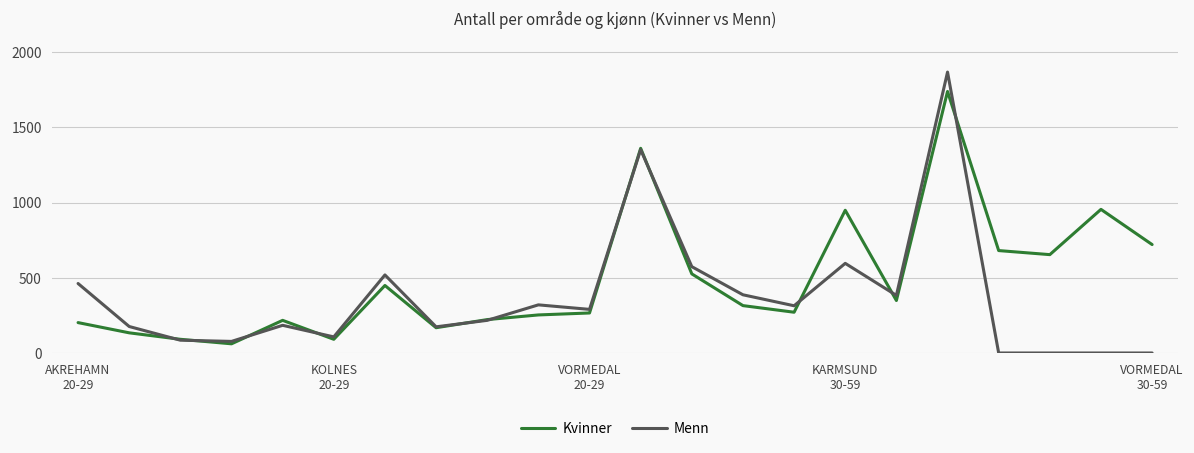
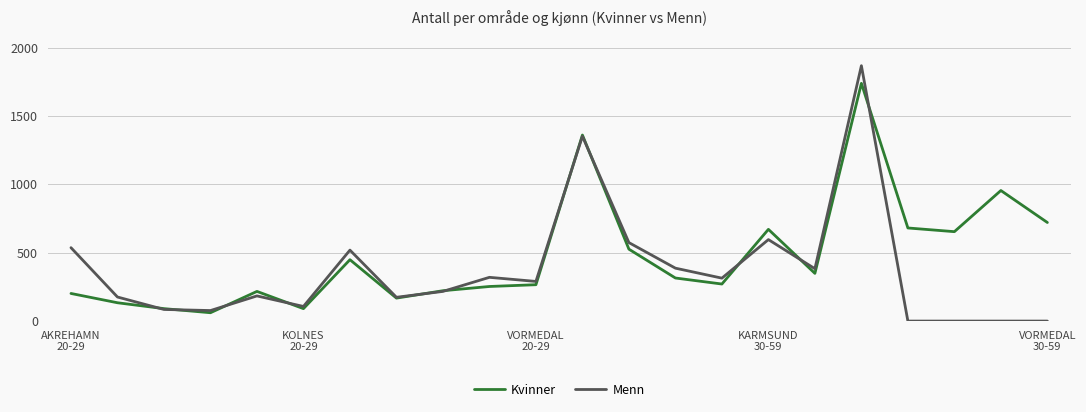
  {
    "Kvinner": {
      "AKREHAMN 20-29": 200,
      "VORMEDAL 20-29": 270,
-     "KARMSUND 30-59": 950,
+     "KARMSUND 30-59": 670,
      "VORMEDAL 30-59": 720
    },
    "Menn": {
-     "AKREHAMN 20-29": 460,
+     "AKREHAMN 20-29": 540,
      "VORMEDAL 20-29": 290,
      "KARMSUND 30-59": 600,
      "VORMEDAL 30-59": 0
    }
  }
